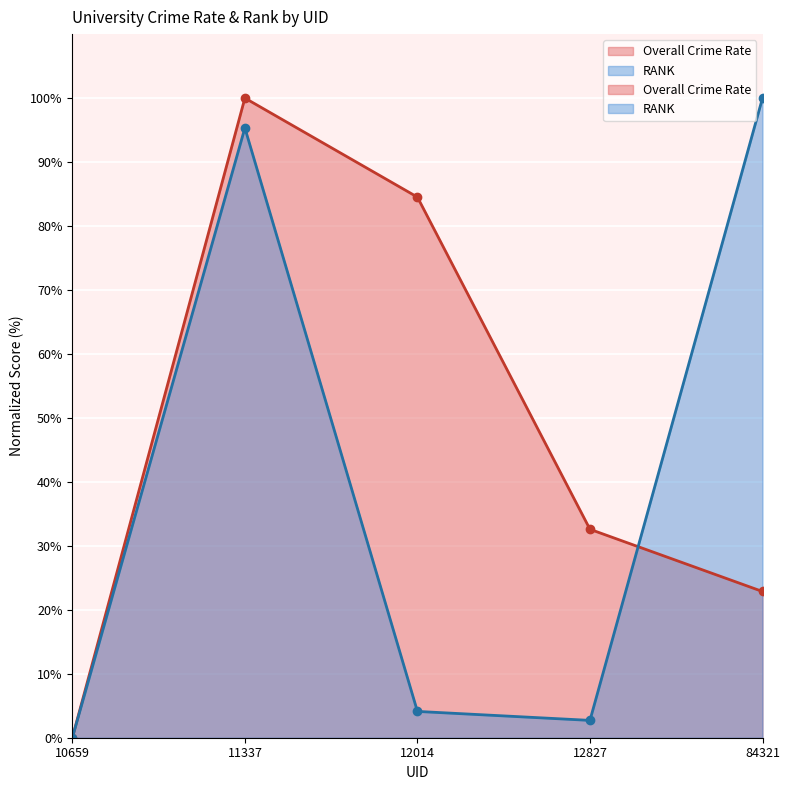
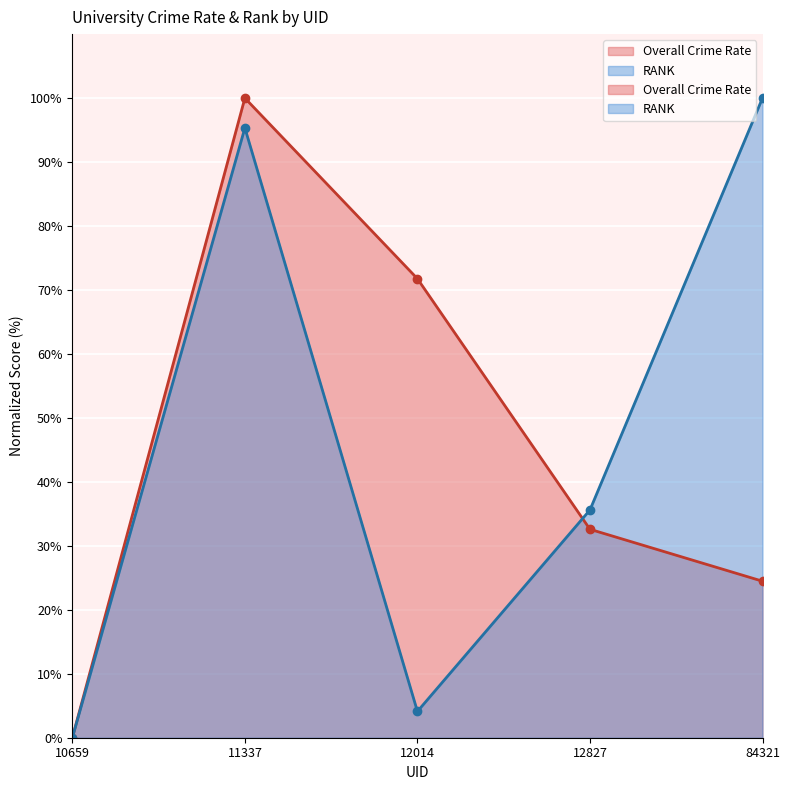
  {
    "Overall Crime Rate": {
      "11337": "100%",
-     "12014": "85%",
+     "12014": "72%",
      "12827": "33%",
-     "84321": "23%"
+     "84321": "24%"
    },
    "RANK": {
      "11337": "95%",
      "12014": "4%",
-     "12827": "3%",
+     "12827": "36%",
      "84321": "100%"
    }
  }
